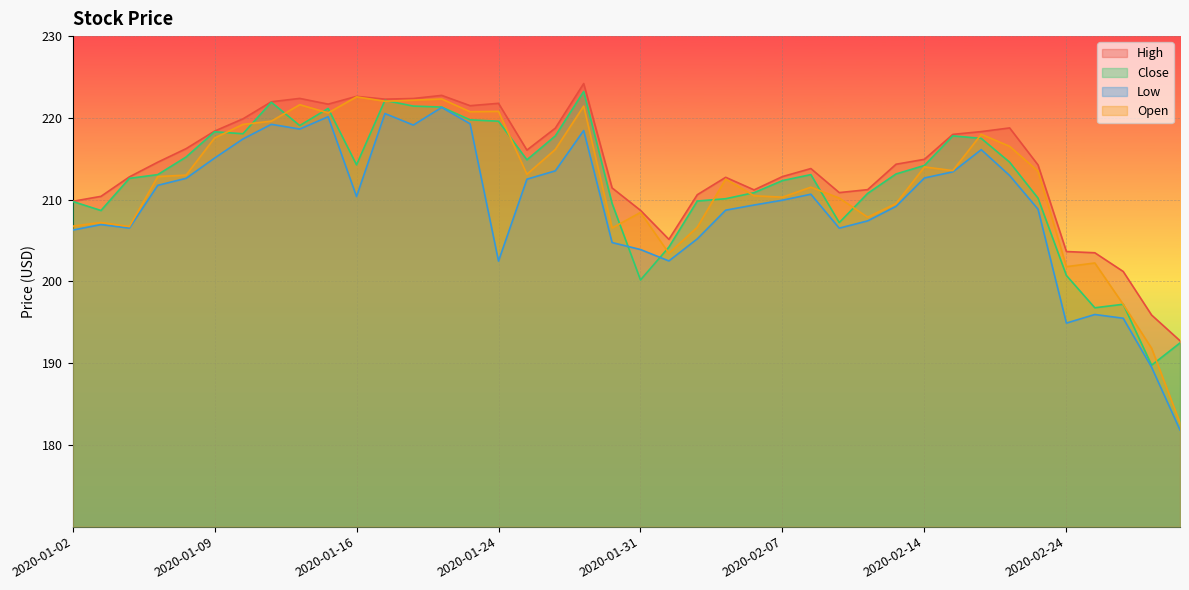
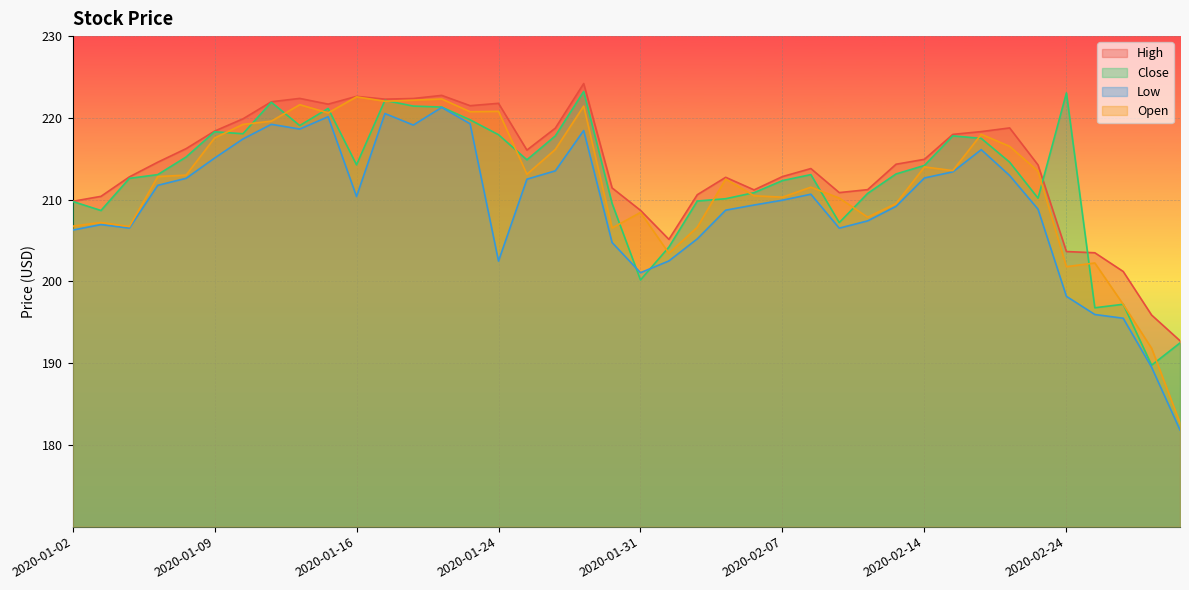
  {
    "Close": {
      "2020-01-16": 214,
-     "2020-01-24": 220,
+     "2020-01-24": 218,
      "2020-01-31": 200,
      "2020-02-07": 212,
-     "2020-02-24": 201
+     "2020-02-24": 223
    },
    "Low": {
      "2020-01-02": 206,
      "2020-01-09": 215,
      "2020-01-16": 210,
      "2020-01-24": 202,
-     "2020-01-31": 204,
+     "2020-01-31": 201,
      "2020-02-07": 210,
      "2020-02-14": 213,
-     "2020-02-24": 195
+     "2020-02-24": 198
    }
  }
